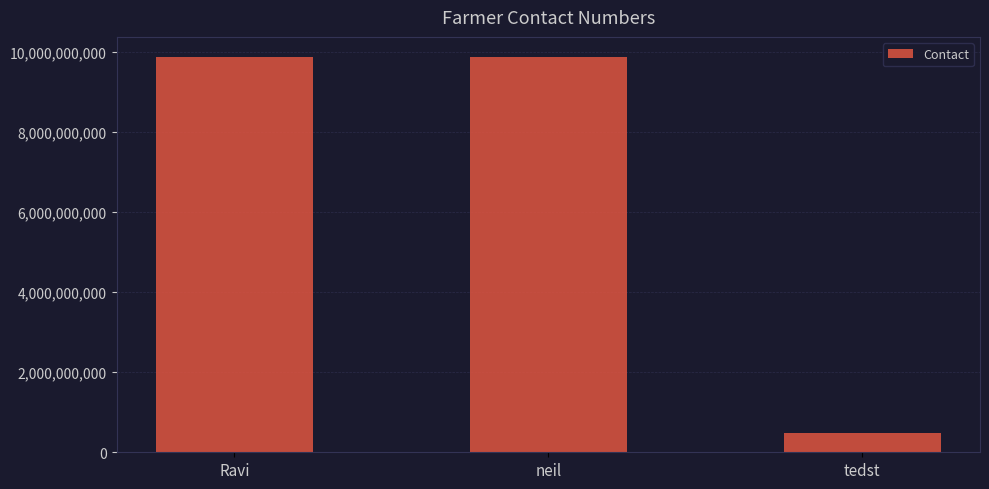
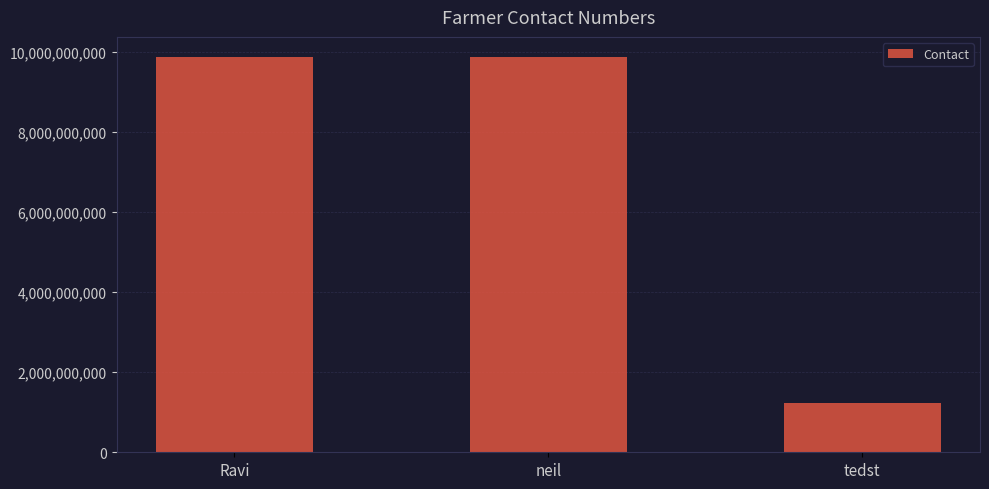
  {
    "Ravi": "9,900,000,000",
    "neil": "9,900,000,000",
-   "tedst": "500,000,000"
+   "tedst": "1,200,000,000"
  }
